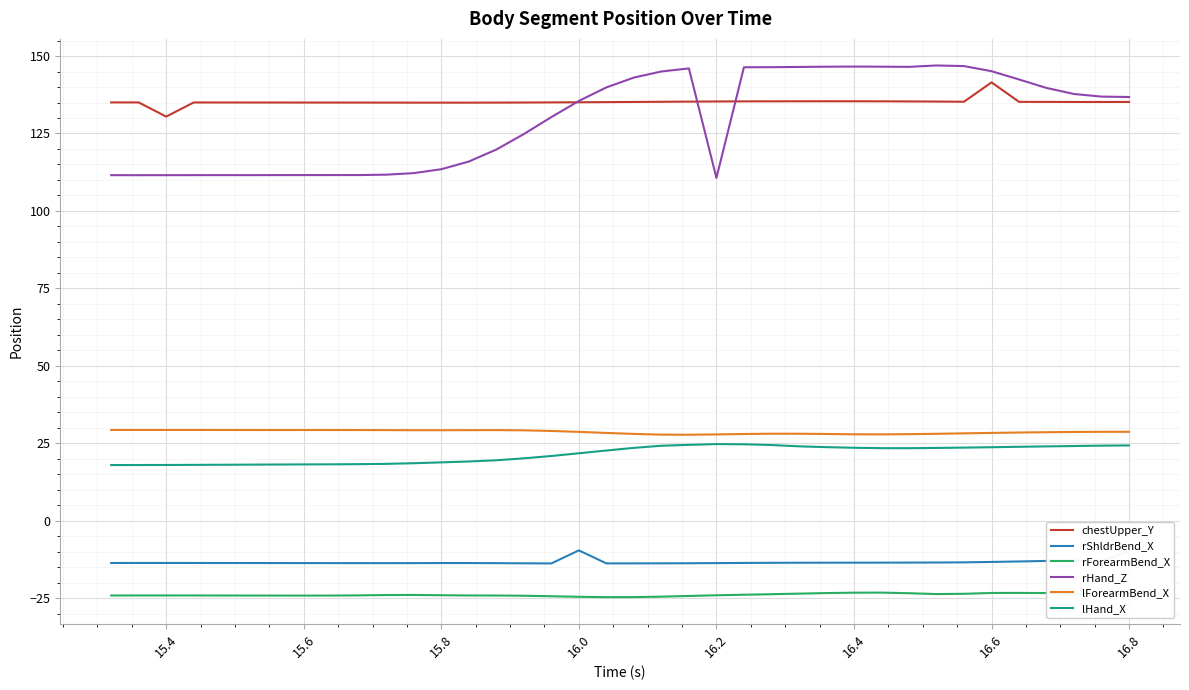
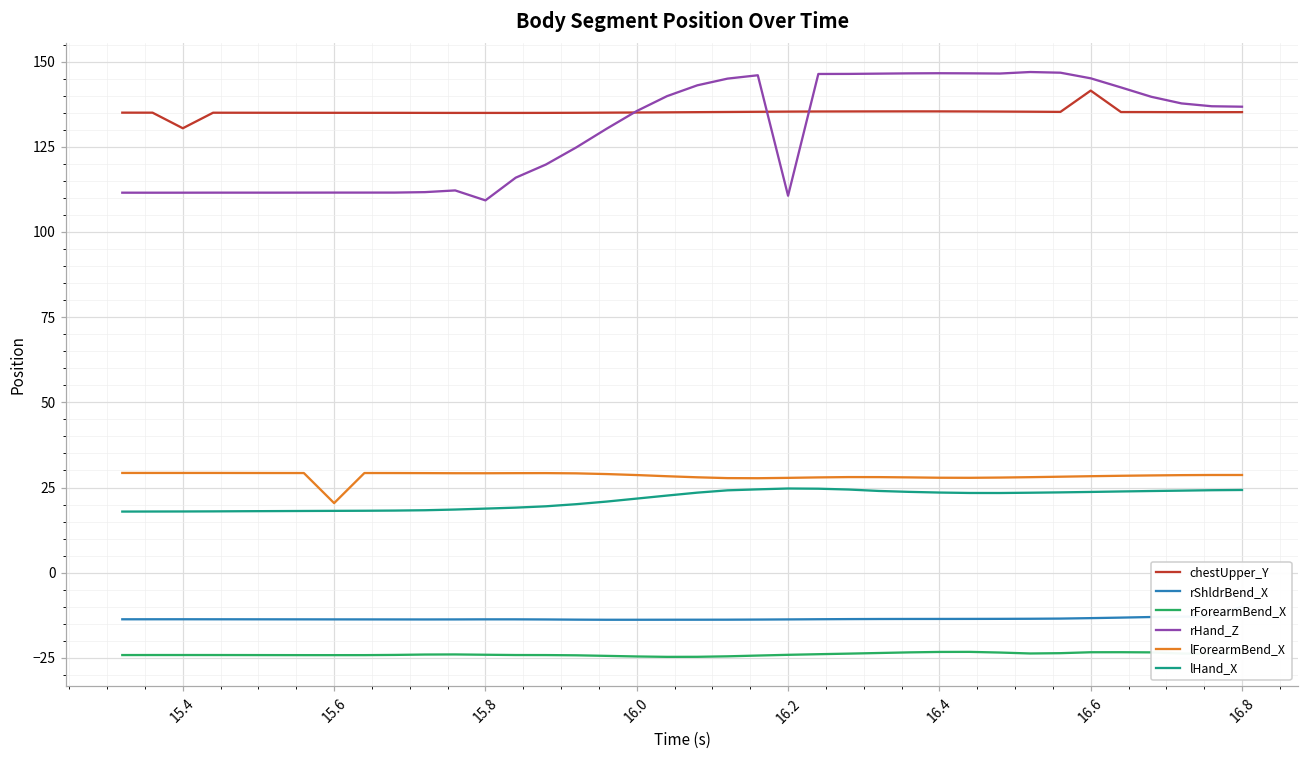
  {
    "chestUpper_Y": {
      "15.4": 130,
      "15.6": 135,
      "15.8": 135,
      "16.2": 135,
      "16.4": 135,
      "16.6": 142,
      "16.8": 135
    },
    "rShldrBend_X": {
      "15.4": -14,
      "15.6": -14,
      "15.8": -14,
-     "16.0": -10,
+     "16.0": -14,
      "16.2": -14,
      "16.4": -14,
      "16.6": -13
    },
    "rHand_Z": {
      "15.4": 112,
      "15.6": 112,
-     "15.8": 113,
+     "15.8": 109,
      "16.2": 111,
      "16.4": 147,
      "16.6": 145,
      "16.8": 137
    },
    "lForearmBend_X": {
      "15.4": 29,
-     "15.6": 29,
+     "15.6": 20,
      "15.8": 29,
      "16.0": 29,
      "16.2": 28,
      "16.4": 28,
      "16.6": 28,
      "16.8": 29
    }
  }
